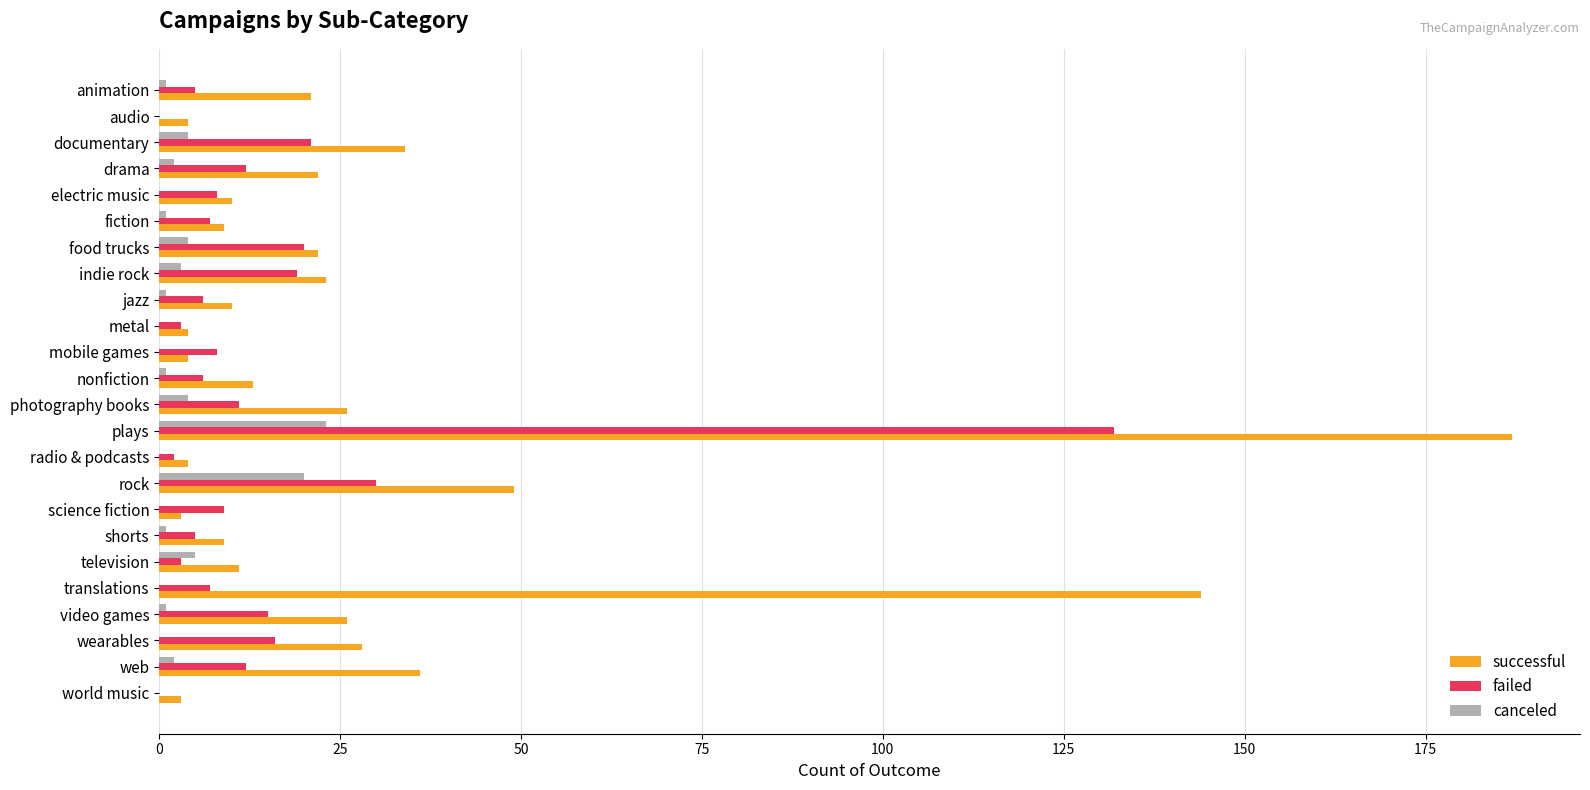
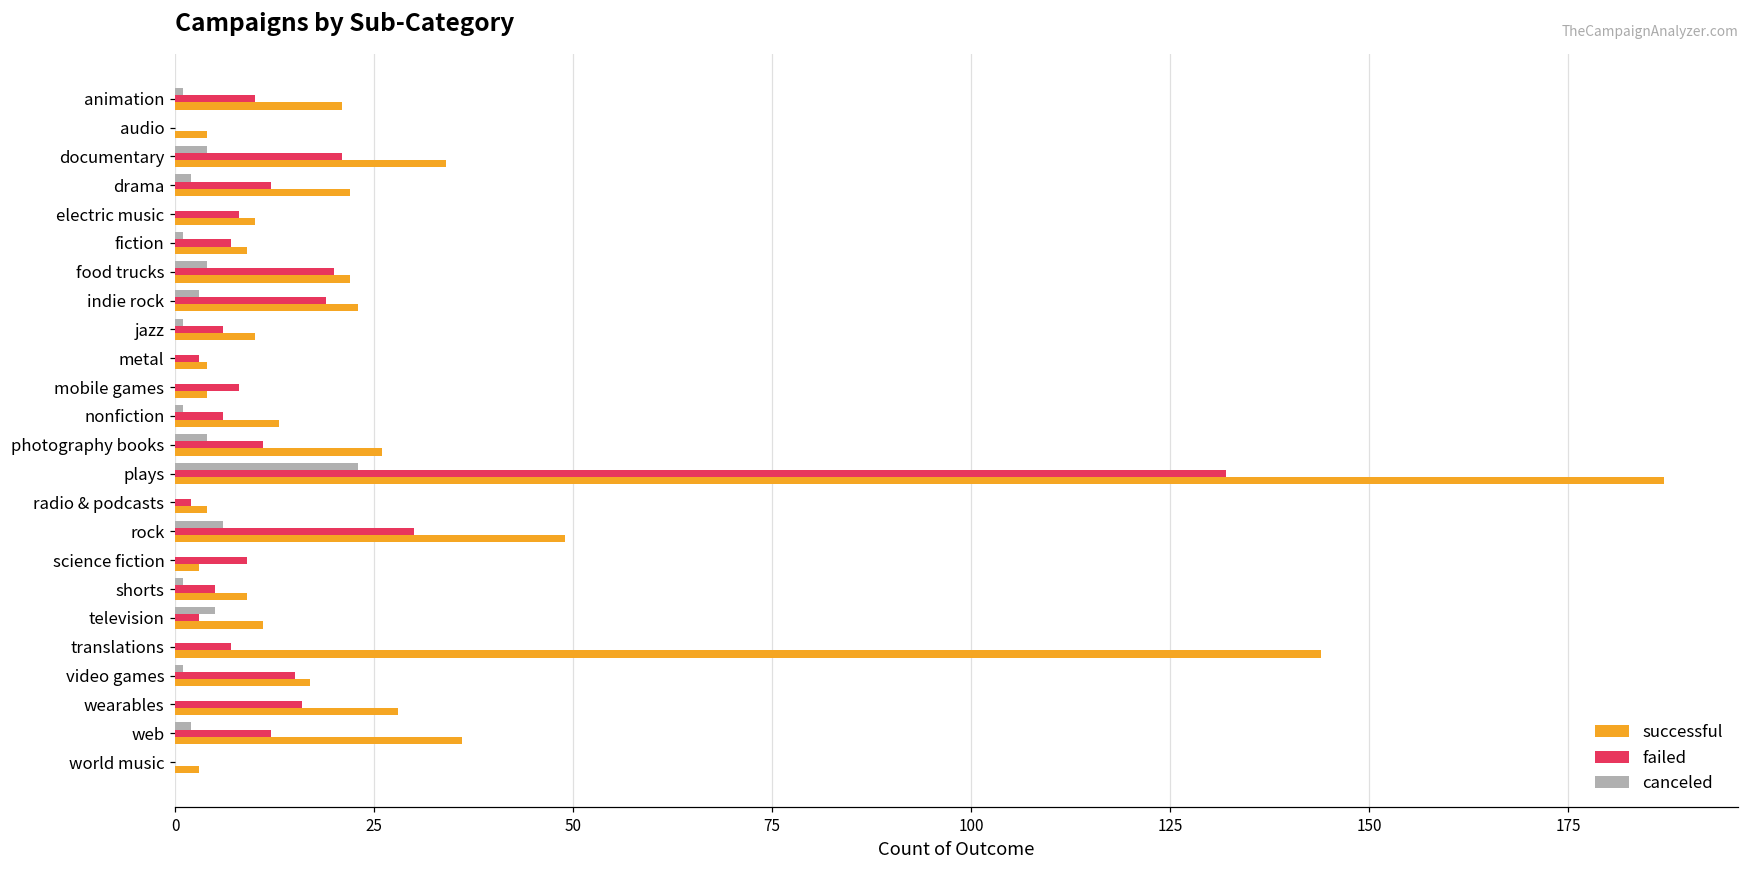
  {
    "successful": {
      "animation": 21,
      "audio": 4,
      "documentary": 34,
      "drama": 22,
      "electric music": 10,
      "fiction": 9,
      "food trucks": 22,
      "indie rock": 23,
      "jazz": 10,
      "metal": 4,
      "mobile games": 4,
      "nonfiction": 13,
      "photography books": 26,
      "plays": 187,
      "radio & podcasts": 4,
      "rock": 49,
      "science fiction": 3,
      "shorts": 9,
      "television": 11,
      "translations": 144,
-     "video games": 26,
+     "video games": 17,
      "wearables": 28,
      "web": 36,
      "world music": 3
    },
    "failed": {
-     "animation": 5,
+     "animation": 10,
      "audio": 0,
      "documentary": 21,
      "drama": 12,
      "electric music": 8,
      "fiction": 7,
      "food trucks": 20,
      "indie rock": 19,
      "jazz": 6,
      "metal": 3,
      "mobile games": 8,
      "nonfiction": 6,
      "photography books": 11,
      "plays": 132,
      "radio & podcasts": 2,
      "rock": 30,
      "science fiction": 9,
      "shorts": 5,
      "television": 3,
      "translations": 7,
      "video games": 15,
      "wearables": 16,
      "web": 12,
      "world music": 0
    },
    "canceled": {
      "animation": 1,
      "audio": 0,
      "documentary": 4,
      "drama": 2,
      "electric music": 0,
      "fiction": 1,
      "food trucks": 4,
      "indie rock": 3,
      "jazz": 1,
      "metal": 0,
      "mobile games": 0,
      "nonfiction": 1,
      "photography books": 4,
      "plays": 23,
      "radio & podcasts": 0,
-     "rock": 20,
+     "rock": 6,
      "science fiction": 0,
      "shorts": 1,
      "television": 5,
      "translations": 0,
      "video games": 1,
      "wearables": 0,
      "web": 2,
      "world music": 0
    }
  }
